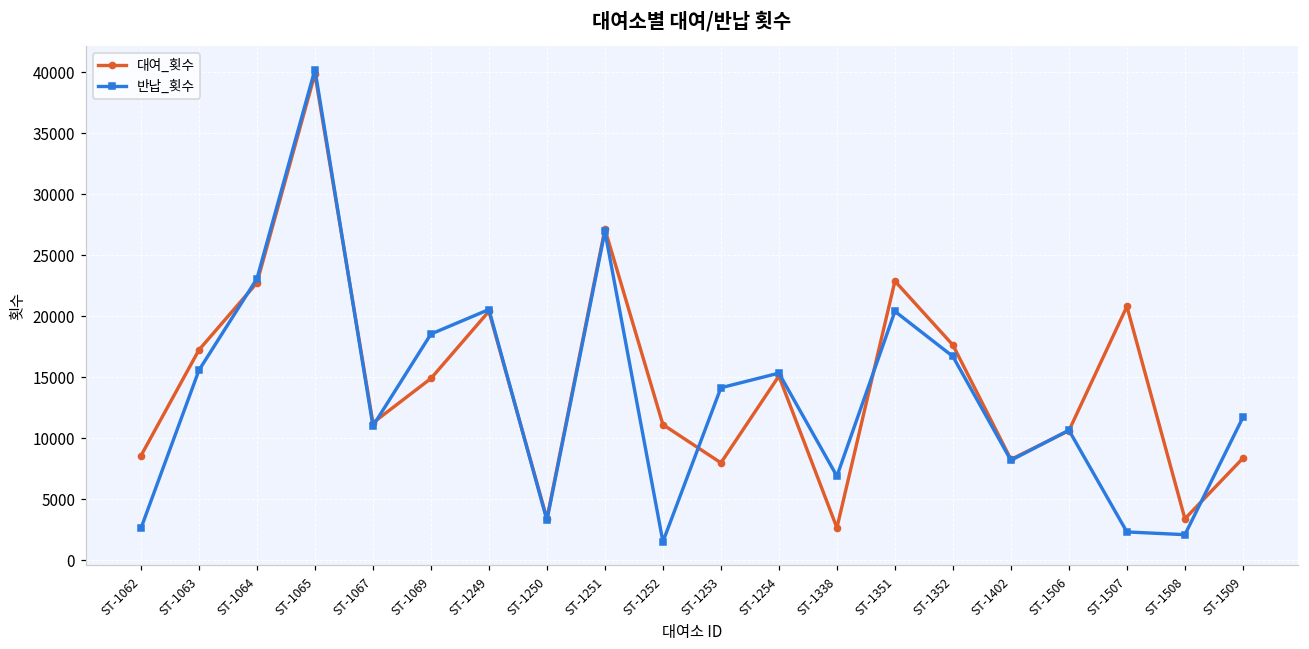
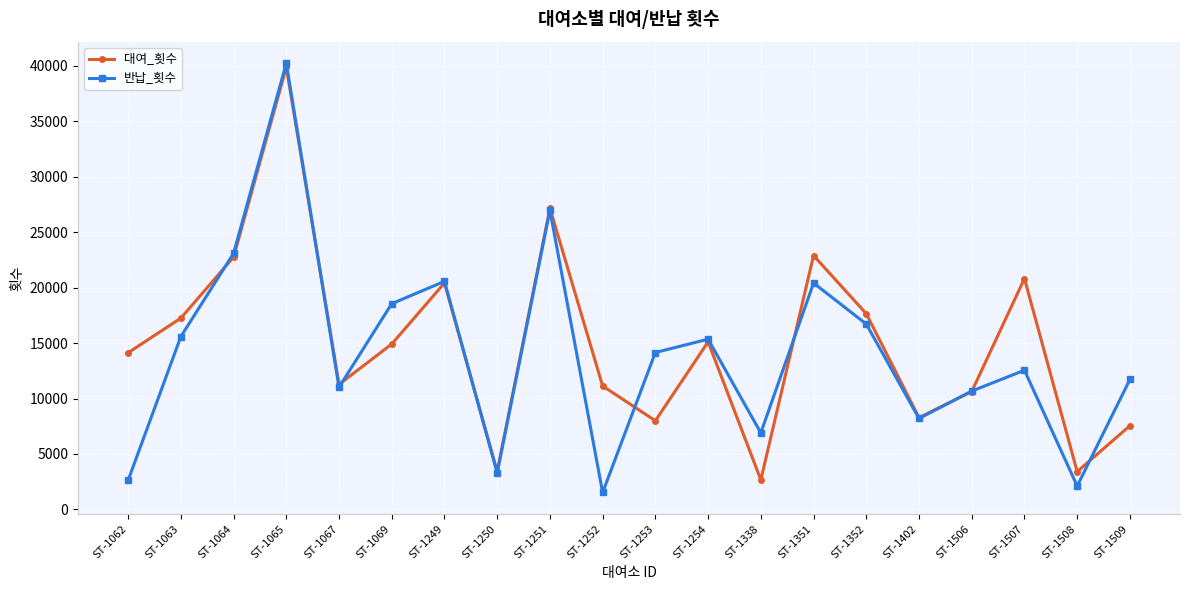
  {
    "대여_횟수": {
-     "ST-1062": 8600,
+     "ST-1062": 14100,
      "ST-1063": 17200,
      "ST-1064": 22800,
      "ST-1065": 39900,
      "ST-1067": 11300,
      "ST-1069": 14900,
      "ST-1252": 11100,
      "ST-1253": 8000,
      "ST-1254": 15100,
      "ST-1338": 2700,
      "ST-1351": 22900,
      "ST-1352": 17700,
      "ST-1507": 20800,
      "ST-1508": 3400,
-     "ST-1509": 8400
+     "ST-1509": 7500
    },
    "반납_횟수": {
      "ST-1062": 2600,
      "ST-1063": 15600,
      "ST-1064": 23100,
      "ST-1065": 40200,
      "ST-1067": 11000,
      "ST-1069": 18600,
      "ST-1252": 1500,
      "ST-1253": 14100,
      "ST-1254": 15300,
      "ST-1338": 6900,
      "ST-1351": 20400,
      "ST-1352": 16700,
-     "ST-1507": 2300,
+     "ST-1507": 12500,
      "ST-1508": 2100,
      "ST-1509": 11700
    }
  }
